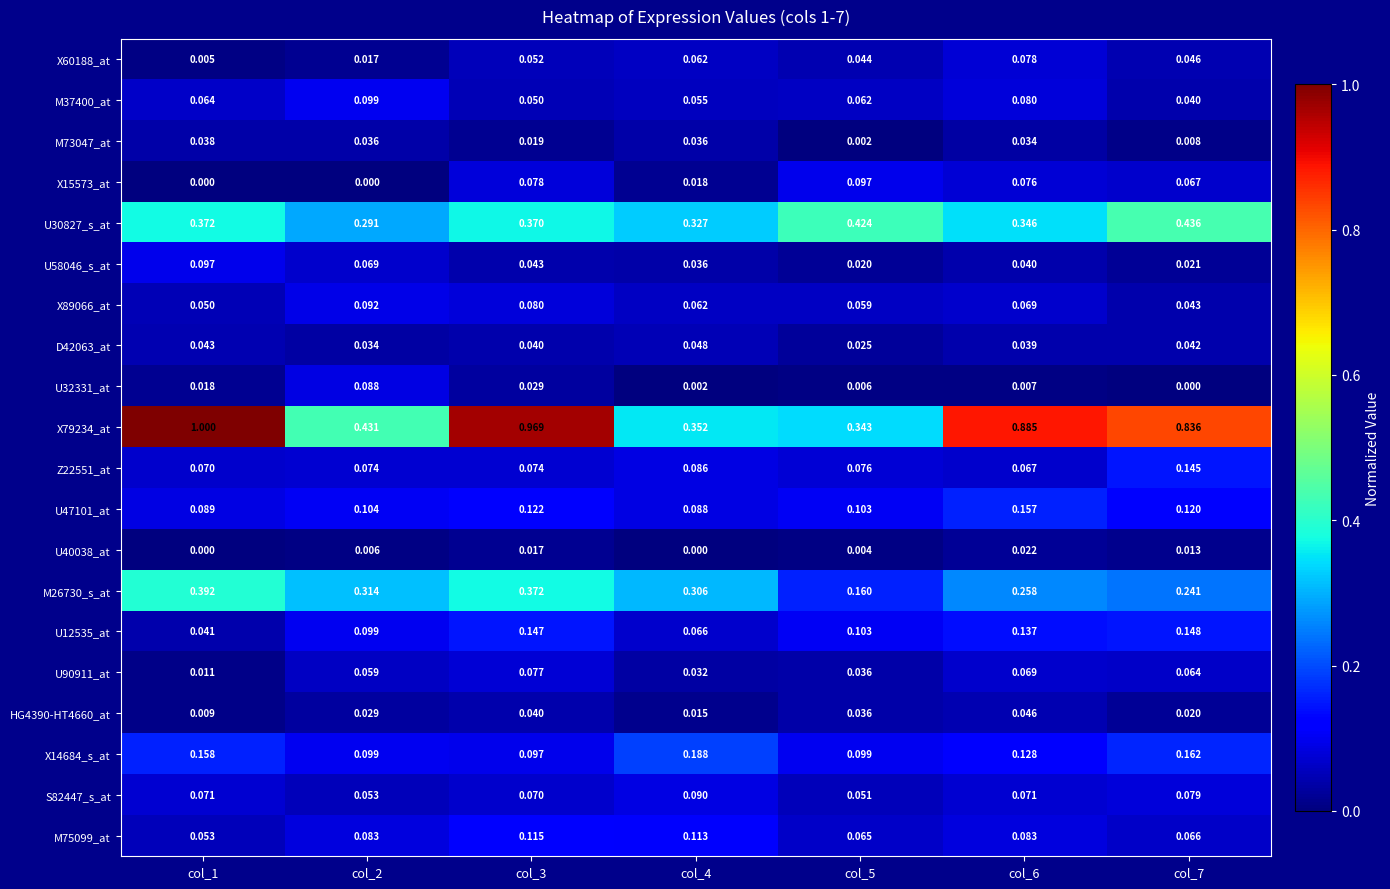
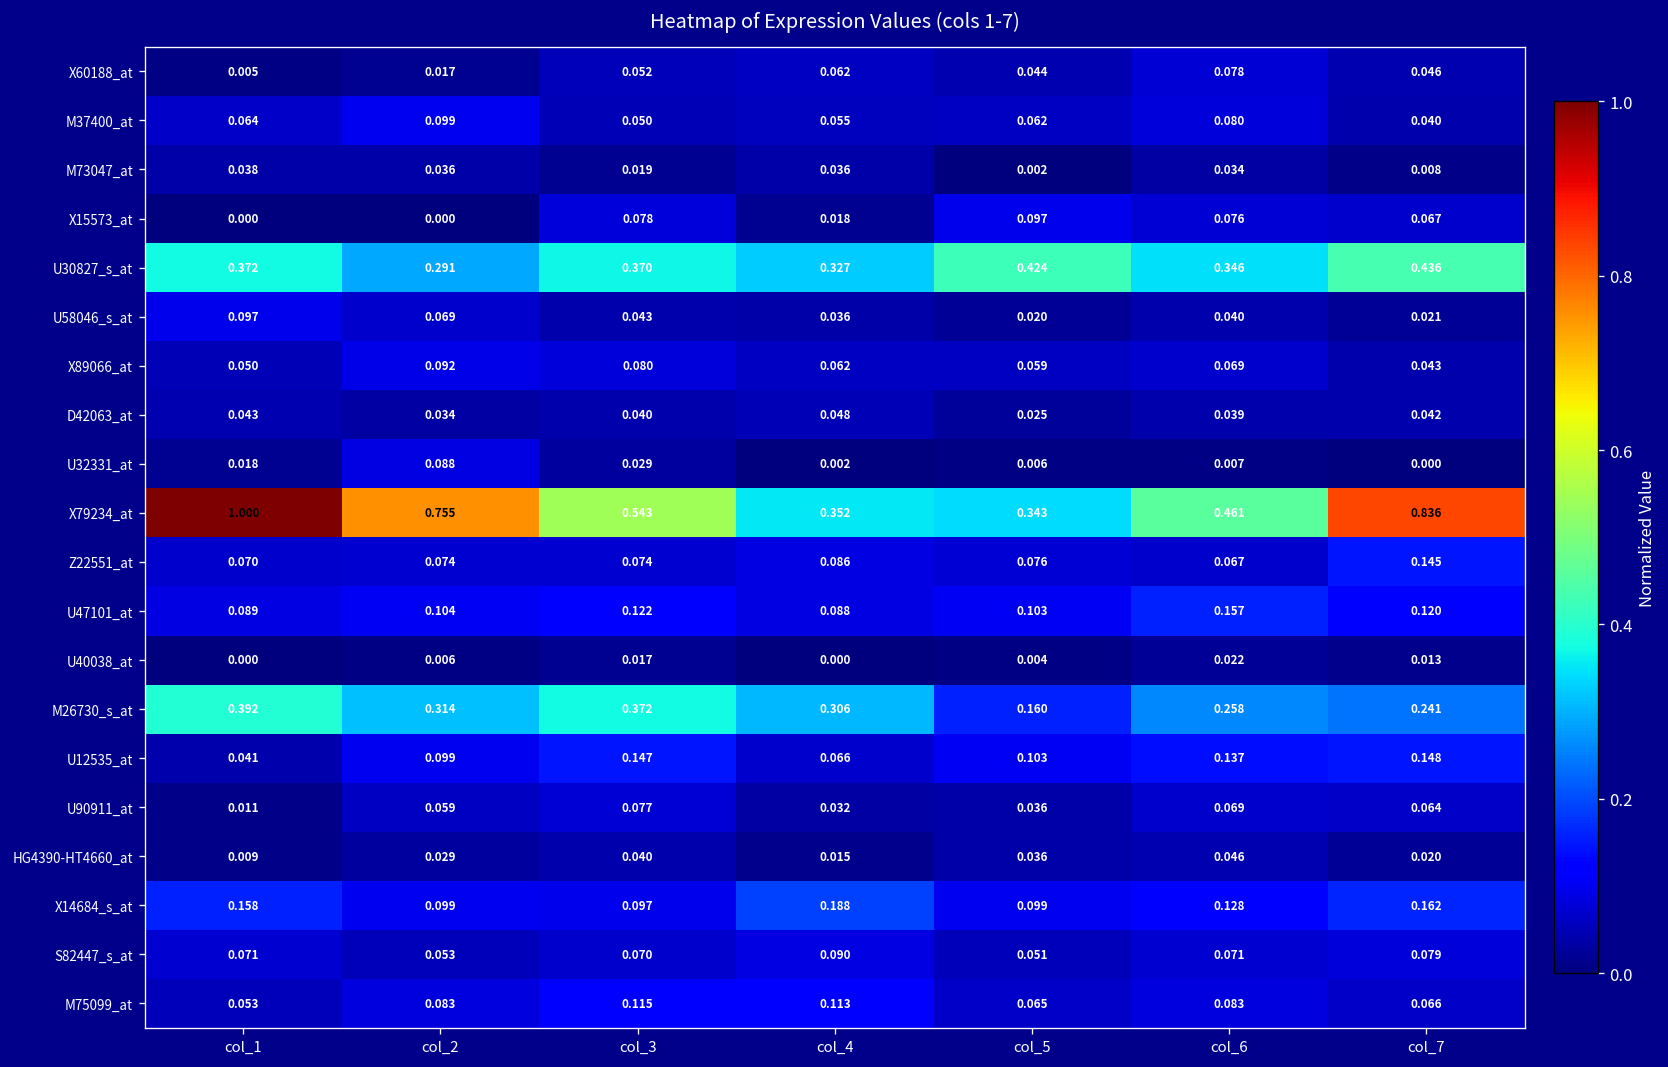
  {
    "X60188_at": {
      "col_1": 0.005,
      "col_2": 0.017,
      "col_3": 0.052,
      "col_4": 0.062,
      "col_5": 0.044,
      "col_6": 0.078,
      "col_7": 0.046
    },
    "M37400_at": {
      "col_1": 0.064,
      "col_2": 0.099,
      "col_3": 0.050,
      "col_4": 0.055,
      "col_5": 0.062,
      "col_6": 0.080,
      "col_7": 0.040
    },
    "M73047_at": {
      "col_1": 0.038,
      "col_2": 0.036,
      "col_3": 0.019,
      "col_4": 0.036,
      "col_5": 0.002,
      "col_6": 0.034,
      "col_7": 0.008
    },
    "X15573_at": {
      "col_1": 0.000,
      "col_2": 0.000,
      "col_3": 0.078,
      "col_4": 0.018,
      "col_5": 0.097,
      "col_6": 0.076,
      "col_7": 0.067
    },
    "U30827_s_at": {
      "col_1": 0.372,
      "col_2": 0.291,
      "col_3": 0.370,
      "col_4": 0.327,
      "col_5": 0.424,
      "col_6": 0.346,
      "col_7": 0.436
    },
    "U58046_s_at": {
      "col_1": 0.097,
      "col_2": 0.069,
      "col_3": 0.043,
      "col_4": 0.036,
      "col_5": 0.020,
      "col_6": 0.040,
      "col_7": 0.021
    },
    "X89066_at": {
      "col_1": 0.050,
      "col_2": 0.092,
      "col_3": 0.080,
      "col_4": 0.062,
      "col_5": 0.059,
      "col_6": 0.069,
      "col_7": 0.043
    },
    "D42063_at": {
      "col_1": 0.043,
      "col_2": 0.034,
      "col_3": 0.040,
      "col_4": 0.048,
      "col_5": 0.025,
      "col_6": 0.039,
      "col_7": 0.042
    },
    "U32331_at": {
      "col_1": 0.018,
      "col_2": 0.088,
      "col_3": 0.029,
      "col_4": 0.002,
      "col_5": 0.006,
      "col_6": 0.007,
      "col_7": 0.000
    },
    "X79234_at": {
      "col_1": 1.000,
-     "col_2": 0.431,
-     "col_3": 0.969,
+     "col_2": 0.755,
+     "col_3": 0.543,
      "col_4": 0.352,
      "col_5": 0.343,
-     "col_6": 0.885,
+     "col_6": 0.461,
      "col_7": 0.836
    },
    "Z22551_at": {
      "col_1": 0.070,
      "col_2": 0.074,
      "col_3": 0.074,
      "col_4": 0.086,
      "col_5": 0.076,
      "col_6": 0.067,
      "col_7": 0.145
    },
    "U47101_at": {
      "col_1": 0.089,
      "col_2": 0.104,
      "col_3": 0.122,
      "col_4": 0.088,
      "col_5": 0.103,
      "col_6": 0.157,
      "col_7": 0.120
    },
    "U40038_at": {
      "col_1": 0.000,
      "col_2": 0.006,
      "col_3": 0.017,
      "col_4": 0.000,
      "col_5": 0.004,
      "col_6": 0.022,
      "col_7": 0.013
    },
    "M26730_s_at": {
      "col_1": 0.392,
      "col_2": 0.314,
      "col_3": 0.372,
      "col_4": 0.306,
      "col_5": 0.160,
      "col_6": 0.258,
      "col_7": 0.241
    },
    "U12535_at": {
      "col_1": 0.041,
      "col_2": 0.099,
      "col_3": 0.147,
      "col_4": 0.066,
      "col_5": 0.103,
      "col_6": 0.137,
      "col_7": 0.148
    },
    "U90911_at": {
      "col_1": 0.011,
      "col_2": 0.059,
      "col_3": 0.077,
      "col_4": 0.032,
      "col_5": 0.036,
      "col_6": 0.069,
      "col_7": 0.064
    },
    "HG4390-HT4660_at": {
      "col_1": 0.009,
      "col_2": 0.029,
      "col_3": 0.040,
      "col_4": 0.015,
      "col_5": 0.036,
      "col_6": 0.046,
      "col_7": 0.020
    },
    "X14684_s_at": {
      "col_1": 0.158,
      "col_2": 0.099,
      "col_3": 0.097,
      "col_4": 0.188,
      "col_5": 0.099,
      "col_6": 0.128,
      "col_7": 0.162
    },
    "S82447_s_at": {
      "col_1": 0.071,
      "col_2": 0.053,
      "col_3": 0.070,
      "col_4": 0.090,
      "col_5": 0.051,
      "col_6": 0.071,
      "col_7": 0.079
    },
    "M75099_at": {
      "col_1": 0.053,
      "col_2": 0.083,
      "col_3": 0.115,
      "col_4": 0.113,
      "col_5": 0.065,
      "col_6": 0.083,
      "col_7": 0.066
    }
  }
